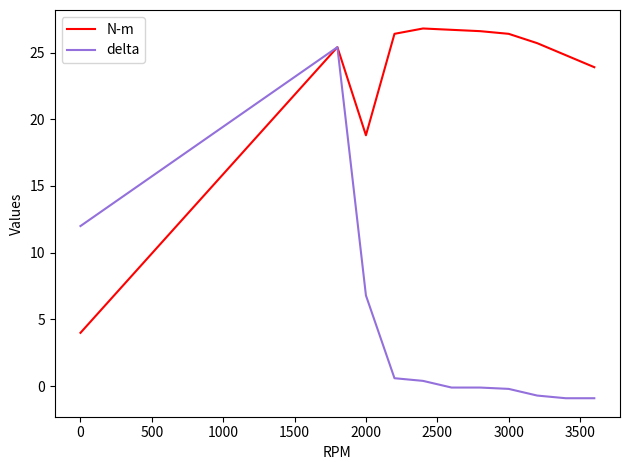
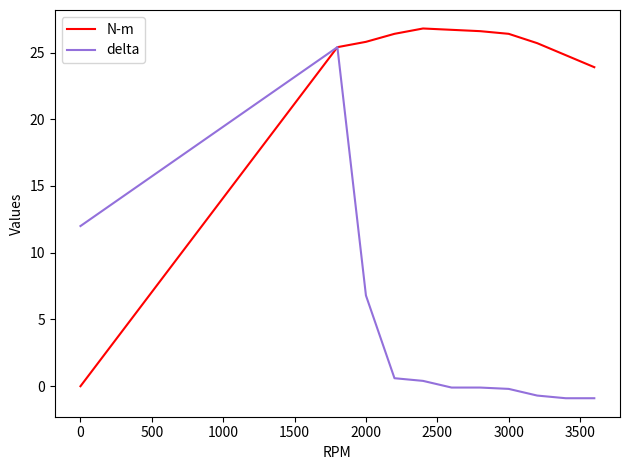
  {
    "N-m": {
-     "0": 4,
-     "2000": 18.8,
+     "0": 0,
+     "2000": 25.8,
      "3000": 26.4
    },
    "delta": {
      "0": 12.0,
      "2000": 6.8,
      "3000": -0.2
    }
  }
